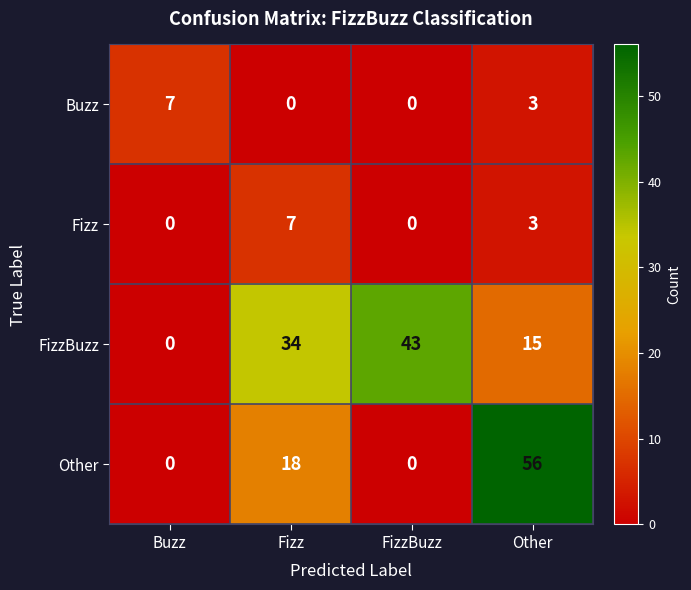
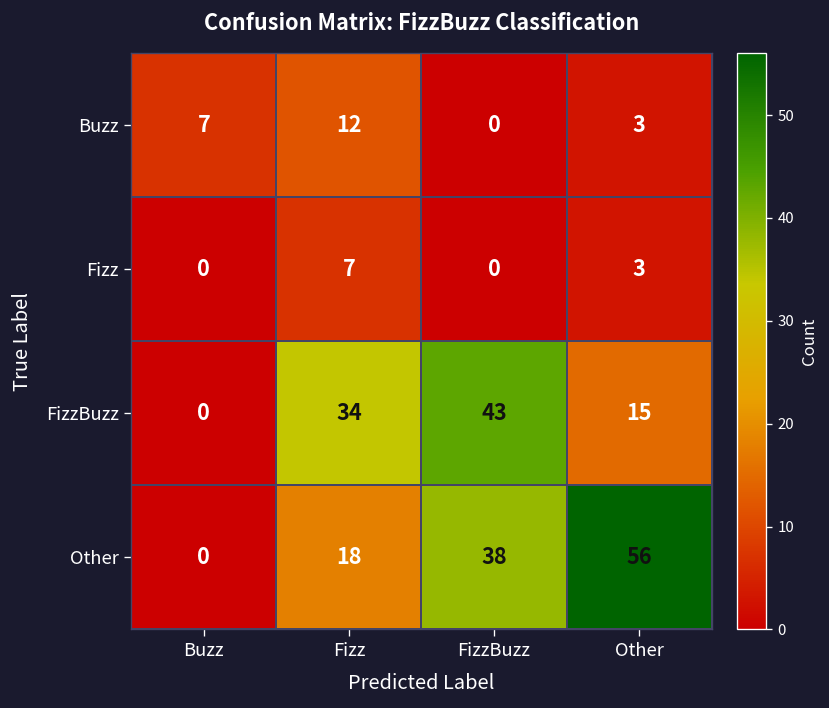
  {
    "Buzz": {
      "Buzz": 7,
-     "Fizz": 0,
+     "Fizz": 12,
      "FizzBuzz": 0,
      "Other": 3
    },
    "Fizz": {
      "Buzz": 0,
      "Fizz": 7,
      "FizzBuzz": 0,
      "Other": 3
    },
    "FizzBuzz": {
      "Buzz": 0,
      "Fizz": 34,
      "FizzBuzz": 43,
      "Other": 15
    },
    "Other": {
      "Buzz": 0,
      "Fizz": 18,
-     "FizzBuzz": 0,
+     "FizzBuzz": 38,
      "Other": 56
    }
  }
